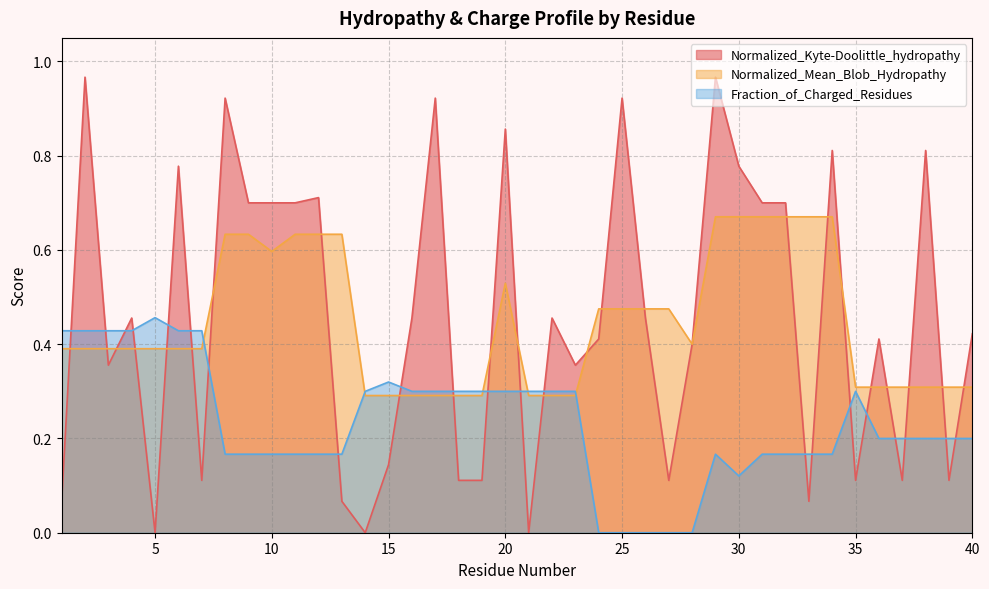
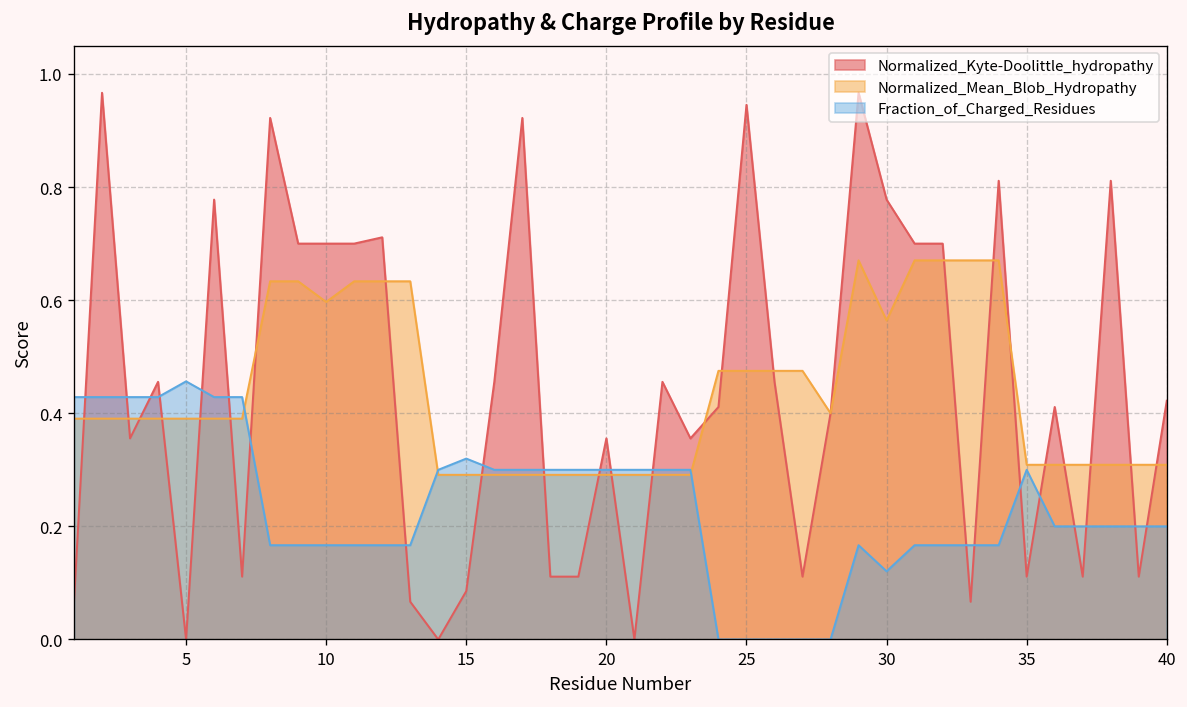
  {
    "Normalized_Kyte-Doolittle_hydropathy": {
      "5": 0.00,
      "10": 0.70,
-     "15": 0.14,
-     "20": 0.86,
-     "25": 0.92,
+     "15": 0.09,
+     "20": 0.36,
+     "25": 0.95,
      "30": 0.78,
      "35": 0.11,
      "40": 0.42
    },
    "Normalized_Mean_Blob_Hydropathy": {
      "5": 0.39,
      "10": 0.60,
      "15": 0.29,
-     "20": 0.53,
+     "20": 0.29,
      "25": 0.48,
-     "30": 0.67,
+     "30": 0.56,
      "35": 0.31,
      "40": 0.31
    },
    "Fraction_of_Charged_Residues": {
      "5": 0.46,
      "10": 0.17,
      "15": 0.32,
      "20": 0.30,
      "25": 0.00,
      "30": 0.12,
      "35": 0.30,
      "40": 0.20
    }
  }
